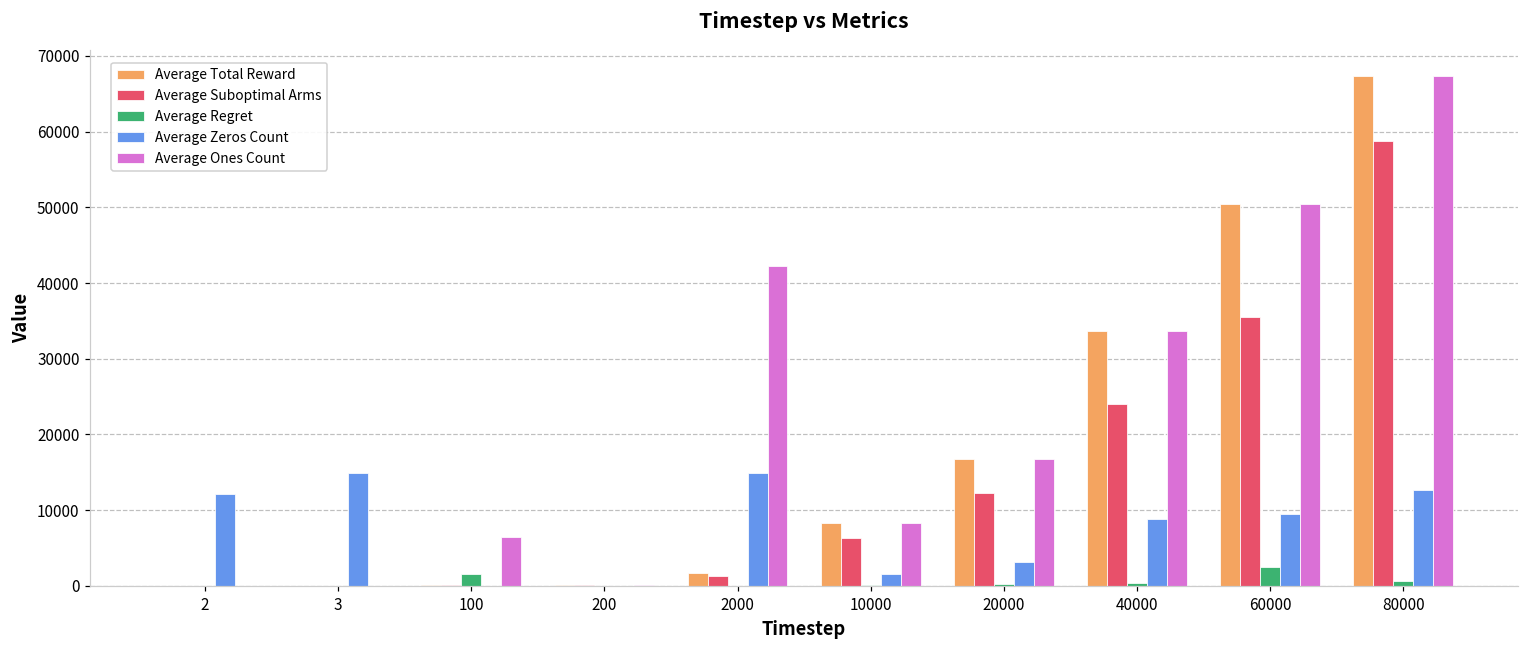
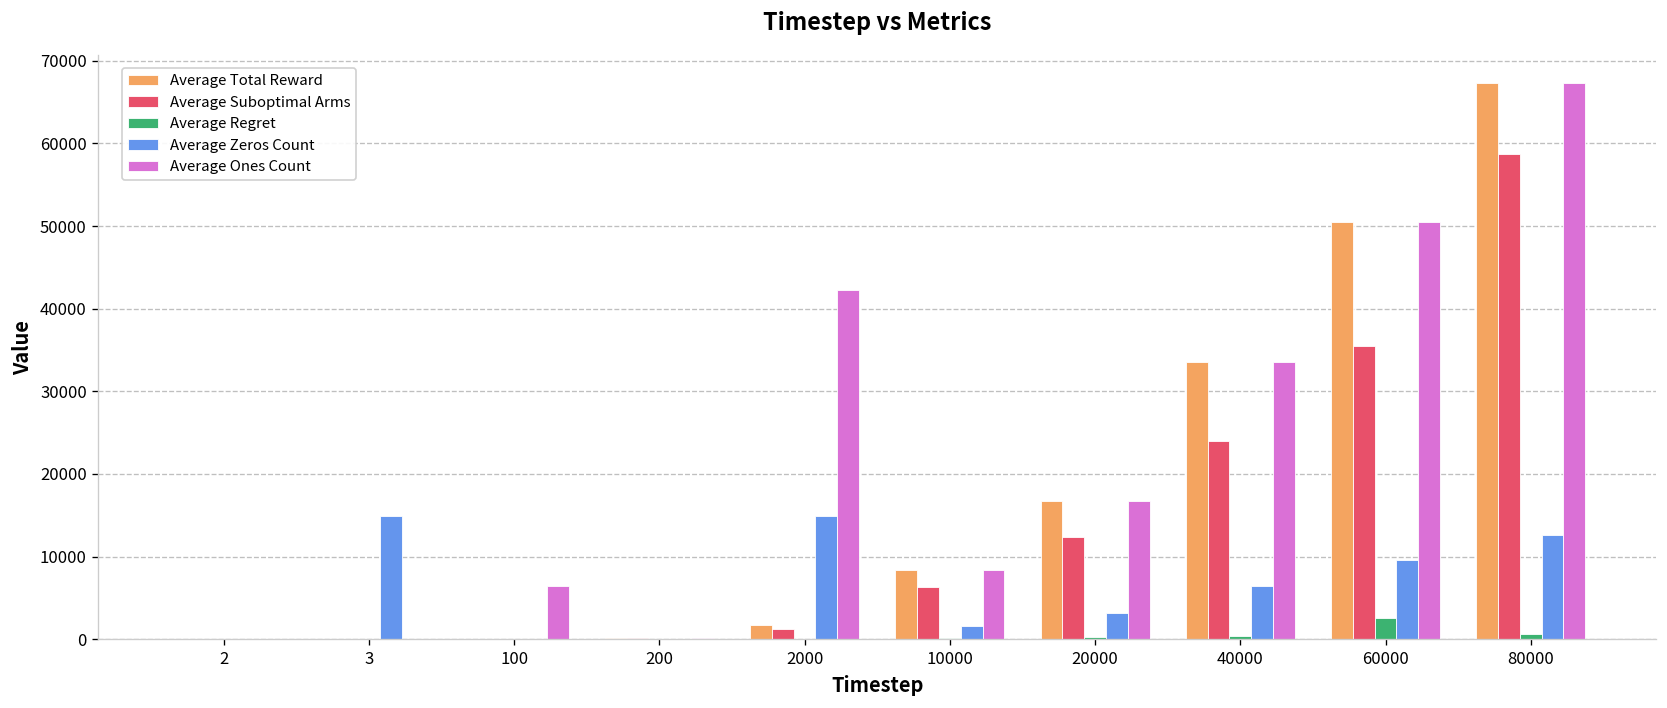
  {
    "Average Total Reward": {
      "2000": 2000,
      "10000": 8000,
      "20000": 17000,
      "40000": 34000,
      "60000": 50000,
      "80000": 67000
    },
    "Average Suboptimal Arms": {
      "2000": 1000,
      "10000": 6000,
      "20000": 12000,
      "40000": 24000,
      "60000": 35000,
      "80000": 59000
    },
    "Average Regret": {
      "2": 0,
-     "100": 2000,
+     "100": 0,
      "40000": 0,
      "60000": 3000,
      "80000": 1000
    },
    "Average Zeros Count": {
-     "2": 12000,
+     "2": 0,
      "3": 15000,
      "2000": 15000,
      "10000": 2000,
      "20000": 3000,
-     "40000": 9000,
+     "40000": 6000,
      "60000": 10000,
      "80000": 13000
    },
    "Average Ones Count": {
      "100": 6000,
      "2000": 42000,
      "10000": 8000,
      "20000": 17000,
      "40000": 34000,
      "60000": 50000,
      "80000": 67000
    }
  }
